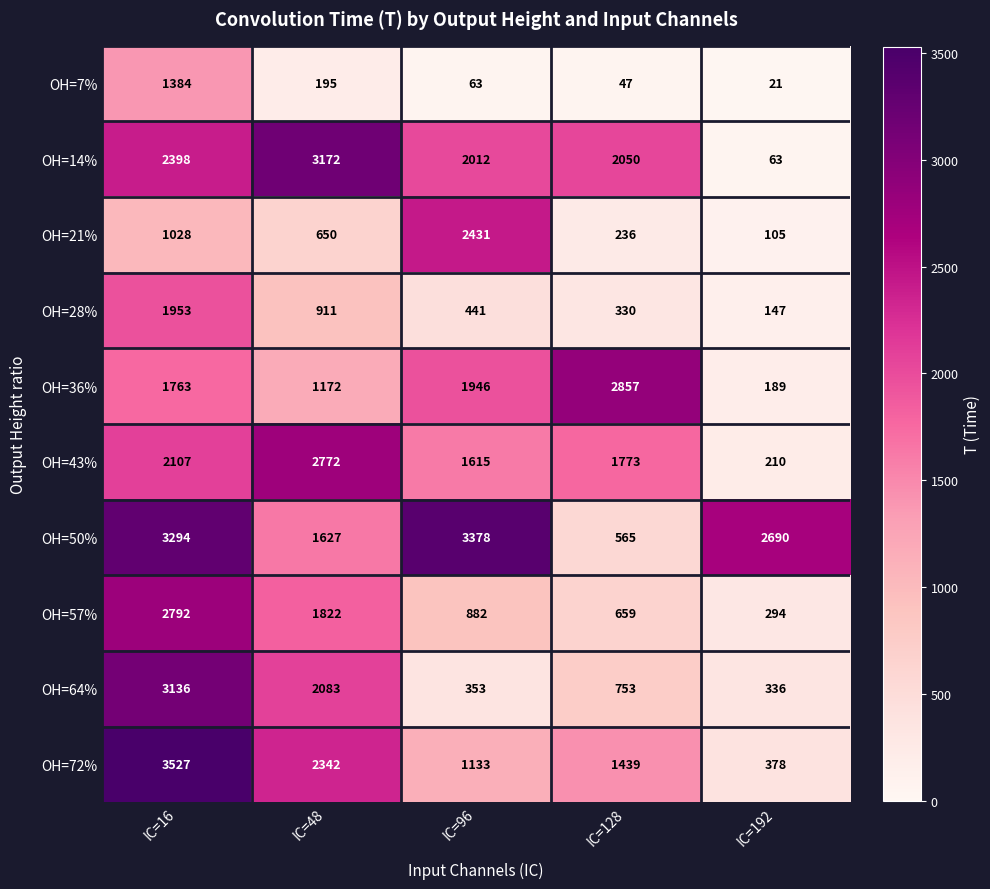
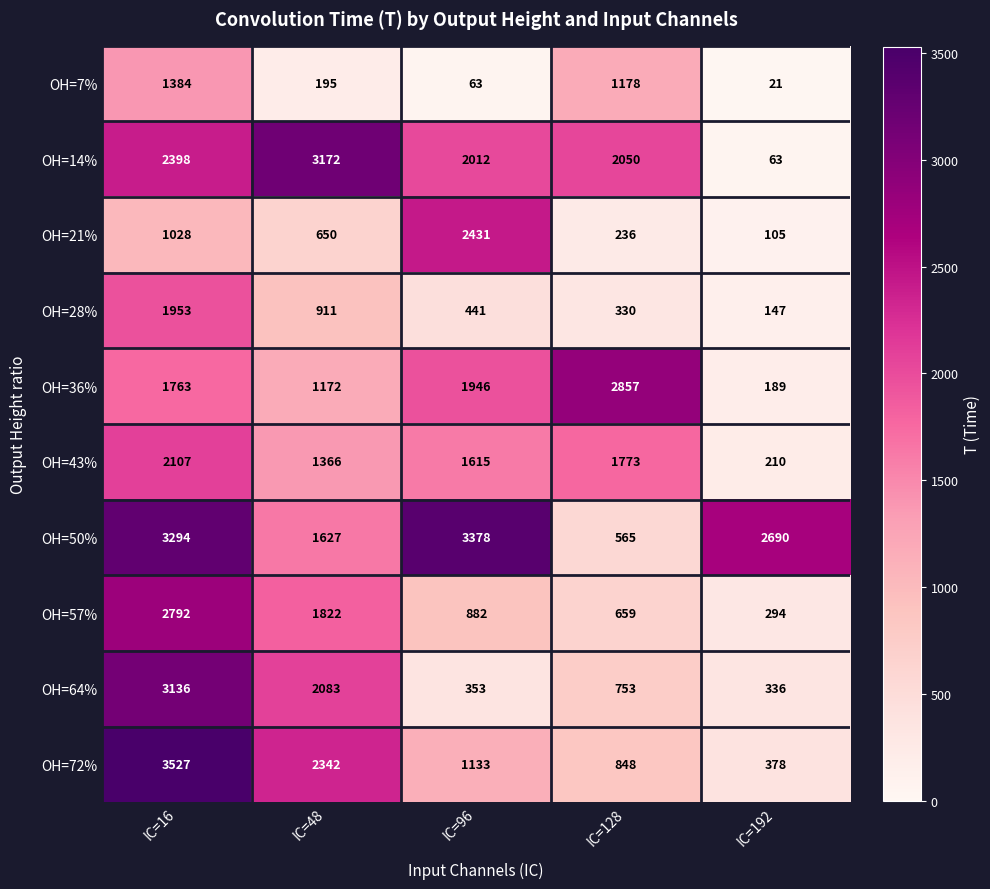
  {
    "OH=7%": {
      "IC=16": 1384,
      "IC=48": 195,
      "IC=96": 63,
-     "IC=128": 47,
+     "IC=128": 1178,
      "IC=192": 21
    },
    "OH=14%": {
      "IC=16": 2398,
      "IC=48": 3172,
      "IC=96": 2012,
      "IC=128": 2050,
      "IC=192": 63
    },
    "OH=21%": {
      "IC=16": 1028,
      "IC=48": 650,
      "IC=96": 2431,
      "IC=128": 236,
      "IC=192": 105
    },
    "OH=28%": {
      "IC=16": 1953,
      "IC=48": 911,
      "IC=96": 441,
      "IC=128": 330,
      "IC=192": 147
    },
    "OH=36%": {
      "IC=16": 1763,
      "IC=48": 1172,
      "IC=96": 1946,
      "IC=128": 2857,
      "IC=192": 189
    },
    "OH=43%": {
      "IC=16": 2107,
-     "IC=48": 2772,
+     "IC=48": 1366,
      "IC=96": 1615,
      "IC=128": 1773,
      "IC=192": 210
    },
    "OH=50%": {
      "IC=16": 3294,
      "IC=48": 1627,
      "IC=96": 3378,
      "IC=128": 565,
      "IC=192": 2690
    },
    "OH=57%": {
      "IC=16": 2792,
      "IC=48": 1822,
      "IC=96": 882,
      "IC=128": 659,
      "IC=192": 294
    },
    "OH=64%": {
      "IC=16": 3136,
      "IC=48": 2083,
      "IC=96": 353,
      "IC=128": 753,
      "IC=192": 336
    },
    "OH=72%": {
      "IC=16": 3527,
      "IC=48": 2342,
      "IC=96": 1133,
-     "IC=128": 1439,
+     "IC=128": 848,
      "IC=192": 378
    }
  }
